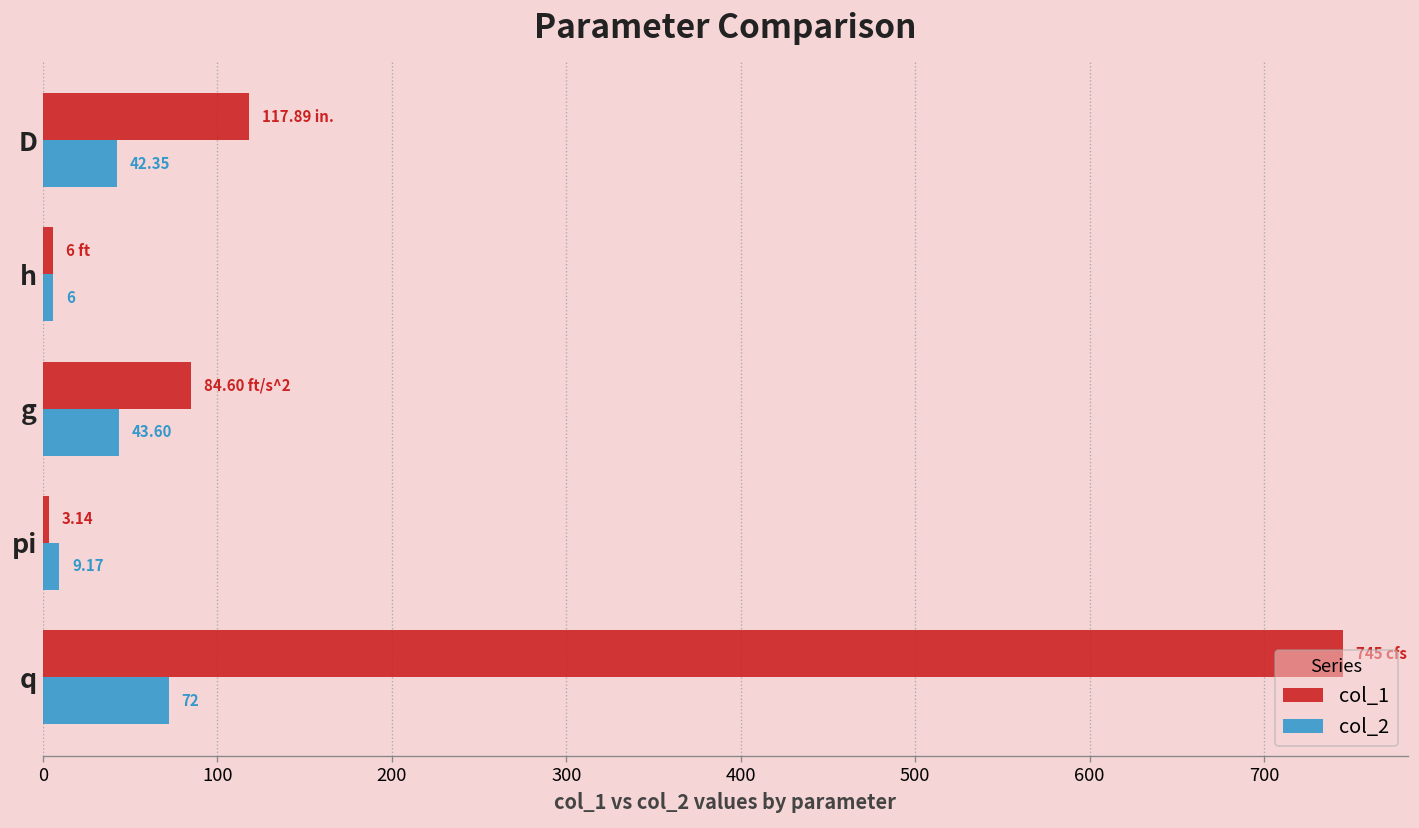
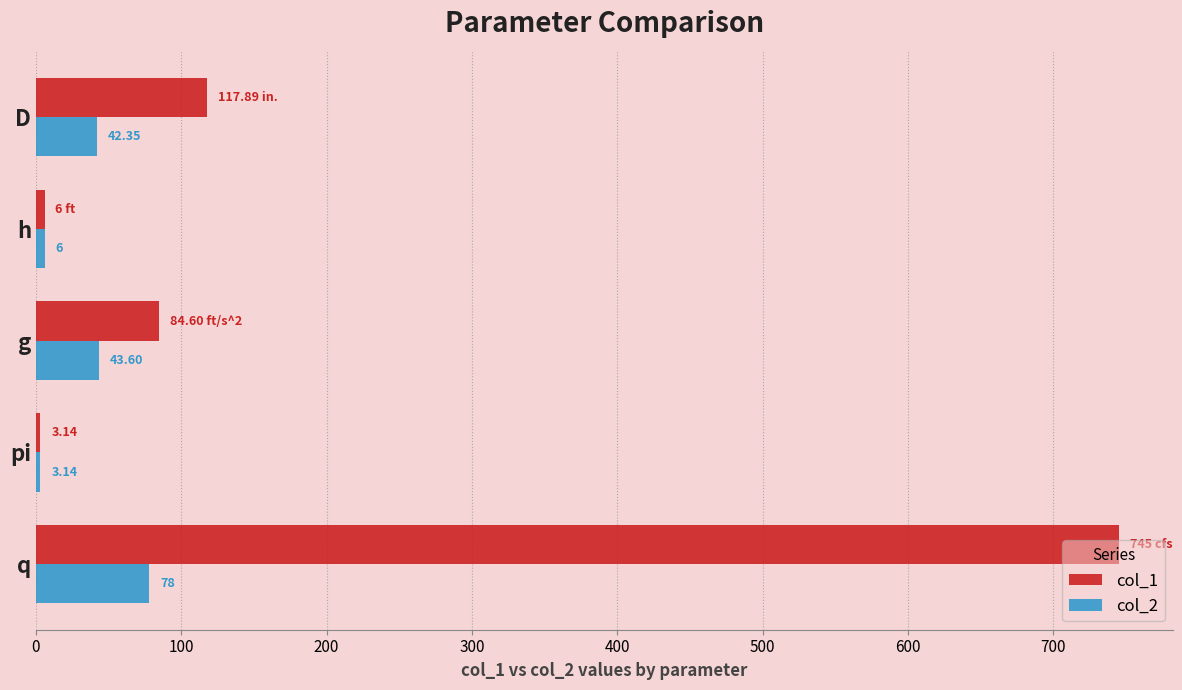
  {
    "col_1": {
      "D": 117.89,
      "h": 6,
      "g": 84.60,
      "pi": 3.14
    },
    "col_2": {
      "D": 42.35,
      "h": 6,
      "g": 43.60,
-     "pi": 9.17,
-     "q": 72
+     "pi": 3.14,
+     "q": 78
    }
  }
